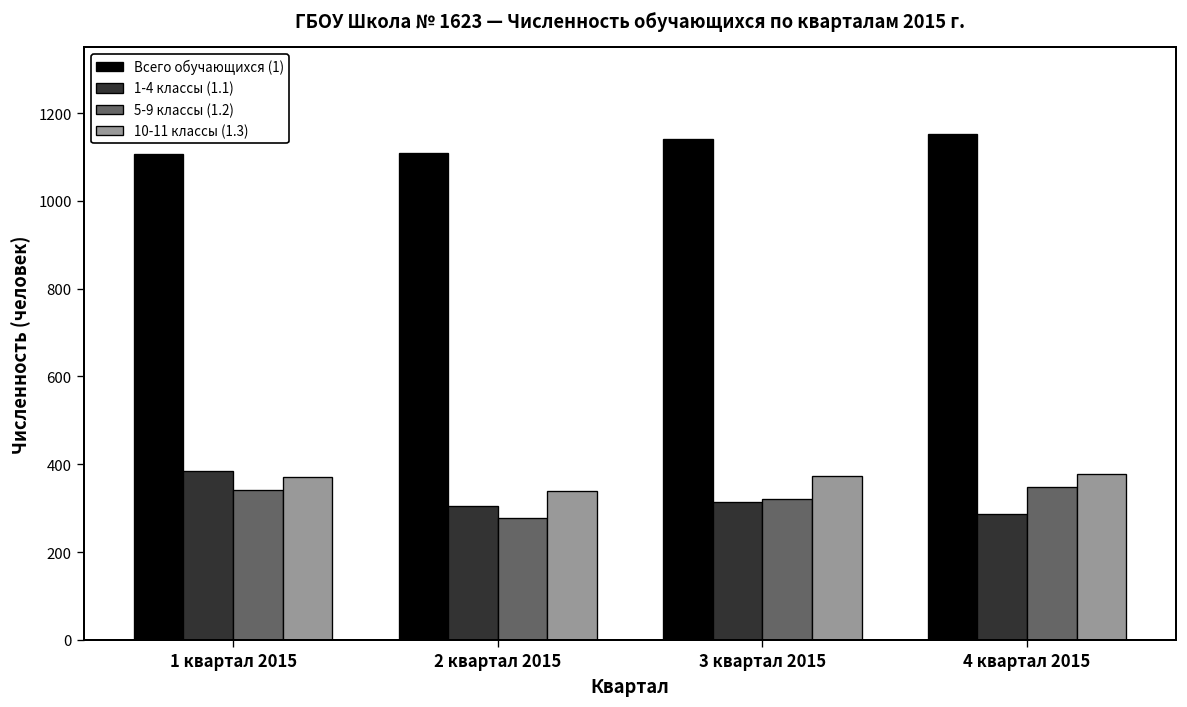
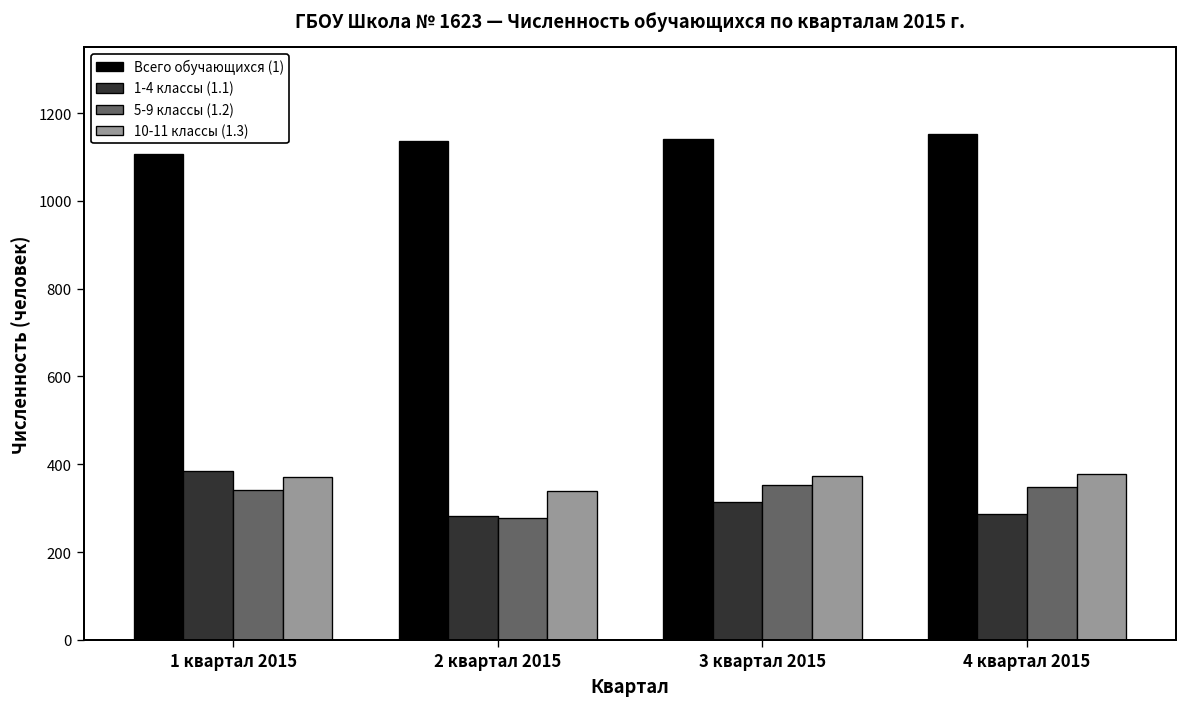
  {
    "Всего обучающихся (1)": {
      "1 квартал 2015": 1110,
-     "2 квартал 2015": 1110,
+     "2 квартал 2015": 1140,
      "3 квартал 2015": 1140,
      "4 квартал 2015": 1150
    },
    "1-4 классы (1.1)": {
      "1 квартал 2015": 380,
-     "2 квартал 2015": 310,
+     "2 квартал 2015": 280,
      "3 квартал 2015": 310,
      "4 квартал 2015": 290
    },
    "5-9 классы (1.2)": {
      "1 квартал 2015": 340,
      "2 квартал 2015": 280,
-     "3 квартал 2015": 320,
+     "3 квартал 2015": 350,
      "4 квартал 2015": 350
    },
    "10-11 классы (1.3)": {
      "1 квартал 2015": 370,
      "2 квартал 2015": 340,
      "3 квартал 2015": 370,
      "4 квартал 2015": 380
    }
  }
